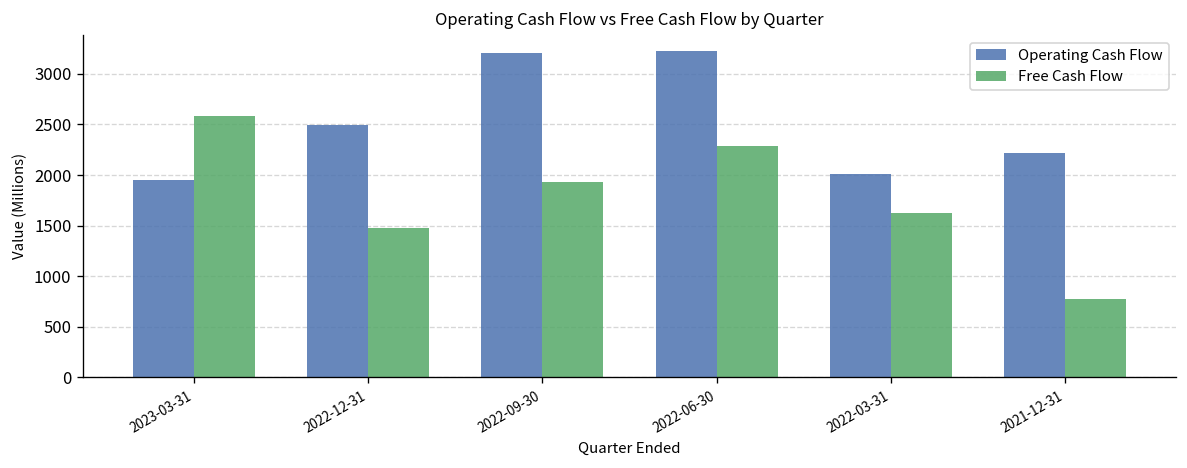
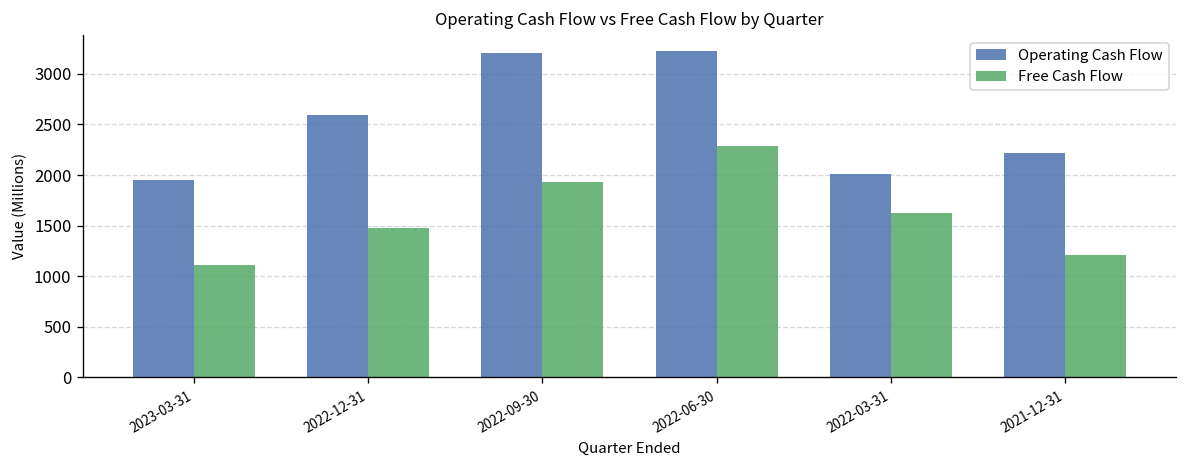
  {
    "Operating Cash Flow": {
      "2023-03-31": 2000,
-     "2022-12-31": 2500,
+     "2022-12-31": 2600,
      "2022-09-30": 3200,
      "2022-06-30": 3200,
      "2022-03-31": 2000,
      "2021-12-31": 2200
    },
    "Free Cash Flow": {
-     "2023-03-31": 2600,
+     "2023-03-31": 1100,
      "2022-12-31": 1500,
      "2022-09-30": 1900,
      "2022-06-30": 2300,
      "2022-03-31": 1600,
-     "2021-12-31": 800
+     "2021-12-31": 1200
    }
  }
